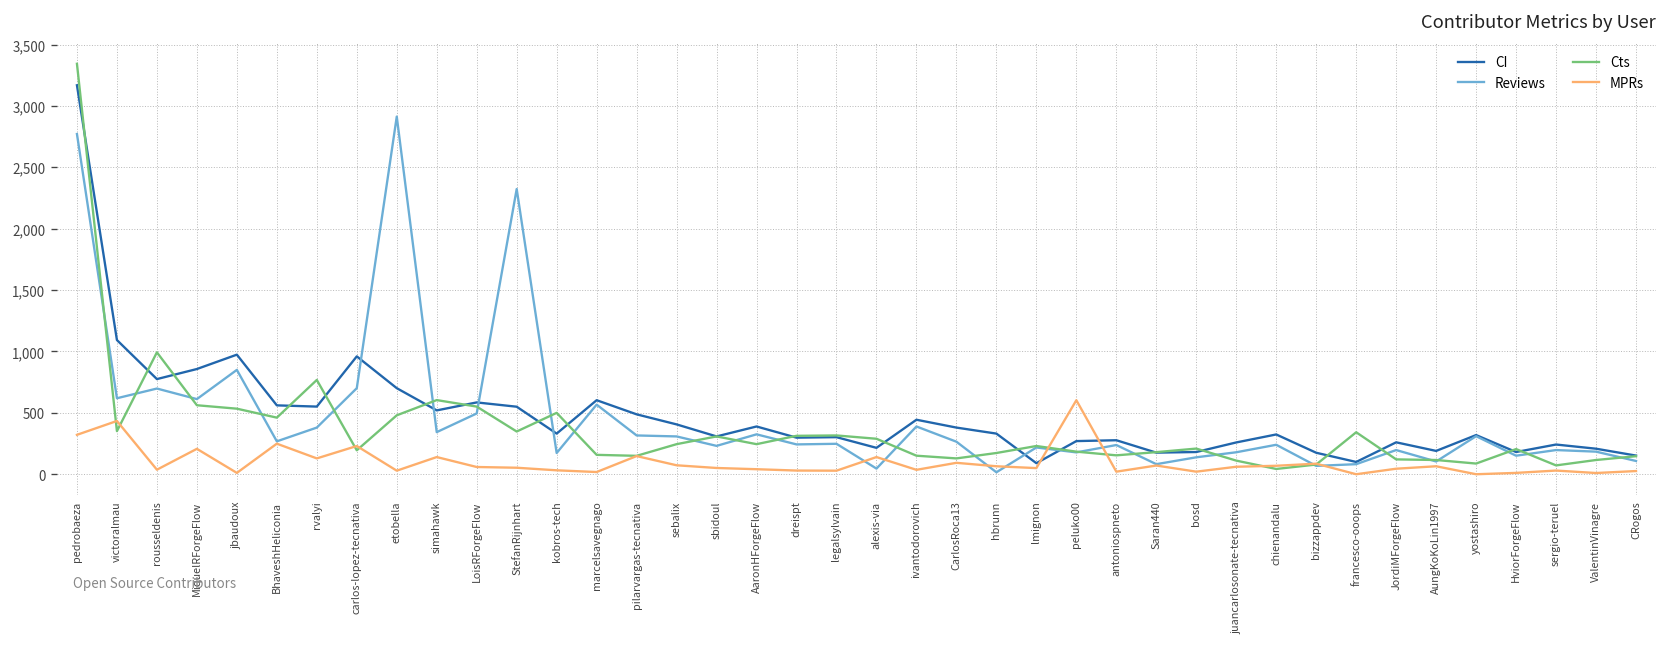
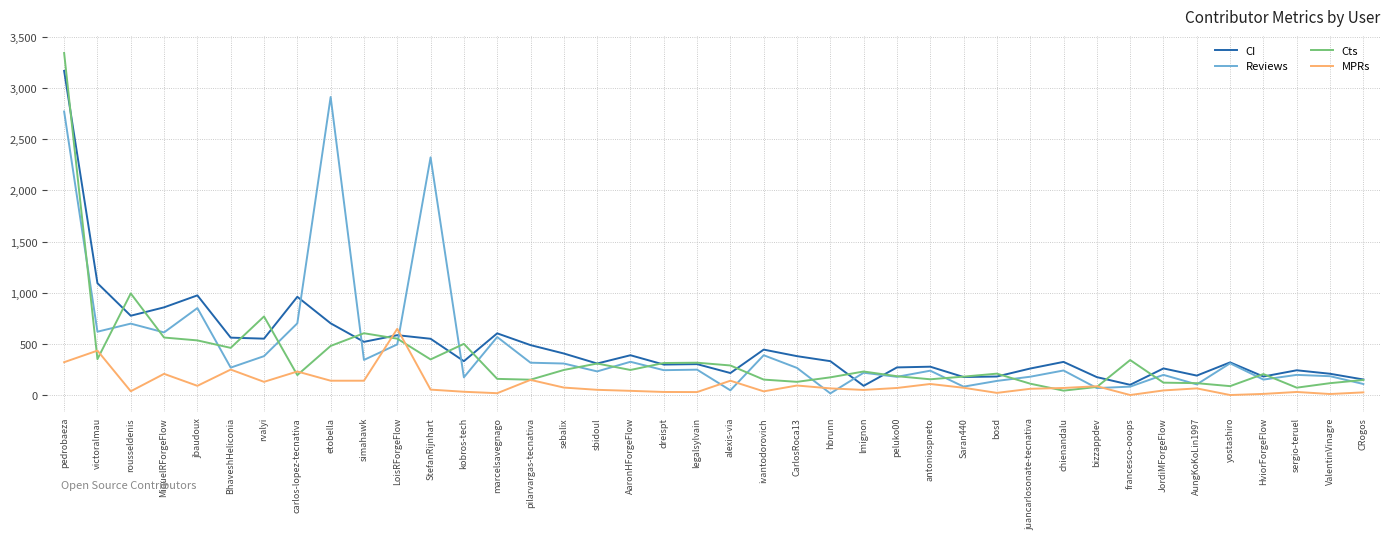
  {
    "CI": {
      "pedrobaeza": "3,170",
      "victoralmau": "1,090",
      "rousseldenis": "780",
      "MiquelRForgeFlow": "860",
      "jbaudoux": "970",
      "BhaveshHeliconia": "560",
      "rvalyi": "550",
      "carlos-lopez-tecnativa": "960",
      "etobella": "700",
      "simahawk": "520",
      "LoisRForgeFlow": "590",
      "StefanRijnhart": "550",
      "kobros-tech": "330",
      "marcelsavegnago": "600",
      "pilarvargas-tecnativa": "490",
      "sebalix": "410",
      "AaronHForgeFlow": "390",
      "alexis-via": "220",
      "ivantodorovich": "440",
      "CarlosRoca13": "380",
      "hbrunn": "330",
      "lmignon": "90",
      "peluko00": "270",
      "antoniospneto": "280",
      "bosd": "180",
      "juancarlosonate-tecnativa": "260",
      "chienandalu": "320",
      "bizzappdev": "180",
      "JordiMForgeFlow": "260",
      "AungKoKoLin1997": "190",
      "sergio-teruel": "240"
    },
    "Reviews": {
      "pedrobaeza": "2,770",
      "victoralmau": "620",
      "rousseldenis": "700",
      "MiquelRForgeFlow": "610",
      "jbaudoux": "850",
      "rvalyi": "380",
      "carlos-lopez-tecnativa": "700",
      "etobella": "2,910",
      "simahawk": "340",
      "LoisRForgeFlow": "500",
      "StefanRijnhart": "2,320",
      "kobros-tech": "170",
      "marcelsavegnago": "570",
      "pilarvargas-tecnativa": "320",
      "sebalix": "310",
      "sbidoul": "230",
      "AaronHForgeFlow": "330",
      "dreispt": "240",
      "legalsylvain": "250",
      "alexis-via": "50",
      "ivantodorovich": "390",
      "CarlosRoca13": "270",
      "hbrunn": "20",
      "antoniospneto": "240",
      "bosd": "140",
      "juancarlosonate-tecnativa": "180",
      "chienandalu": "240",
      "JordiMForgeFlow": "200",
      "HviorForgeFlow": "150",
      "sergio-teruel": "200",
      "CRogos": "110"
    },
    "Cts": {
      "pedrobaeza": "3,340",
      "victoralmau": "350",
      "rousseldenis": "990",
      "MiquelRForgeFlow": "560",
      "jbaudoux": "530",
      "BhaveshHeliconia": "460",
      "rvalyi": "770",
      "carlos-lopez-tecnativa": "200",
      "etobella": "480",
      "simahawk": "600",
      "LoisRForgeFlow": "550",
      "StefanRijnhart": "350",
      "kobros-tech": "500",
      "marcelsavegnago": "160",
      "sebalix": "250",
      "AaronHForgeFlow": "250",
      "alexis-via": "290",
      "ivantodorovich": "150",
      "CarlosRoca13": "130",
      "hbrunn": "170",
      "antoniospneto": "150",
      "bosd": "210",
      "juancarlosonate-tecnativa": "110",
      "chienandalu": "40",
      "francesco-ooops": "340",
      "JordiMForgeFlow": "120",
      "yostashiro": "90",
      "sergio-teruel": "70",
      "ValentinVinagre": "120"
    },
    "MPRs": {
      "pedrobaeza": "320",
      "victoralmau": "430",
      "rousseldenis": "40",
      "MiquelRForgeFlow": "210",
-     "jbaudoux": "10",
+     "jbaudoux": "90",
      "rvalyi": "130",
      "carlos-lopez-tecnativa": "230",
-     "etobella": "30",
+     "etobella": "140",
      "simahawk": "140",
-     "LoisRForgeFlow": "60",
+     "LoisRForgeFlow": "650",
      "StefanRijnhart": "50",
      "kobros-tech": "30",
      "marcelsavegnago": "20",
      "sebalix": "70",
      "sbidoul": "50",
      "AaronHForgeFlow": "40",
      "dreispt": "30",
      "legalsylvain": "30",
      "alexis-via": "140",
      "ivantodorovich": "40",
      "CarlosRoca13": "90",
      "hbrunn": "70",
      "lmignon": "50",
-     "peluko00": "600",
-     "antoniospneto": "20",
+     "peluko00": "70",
+     "antoniospneto": "110",
      "bosd": "20",
      "juancarlosonate-tecnativa": "60",
      "chienandalu": "70",
      "francesco-ooops": "0",
      "JordiMForgeFlow": "50",
      "AungKoKoLin1997": "70",
      "yostashiro": "0",
      "HviorForgeFlow": "10",
      "sergio-teruel": "30",
      "ValentinVinagre": "10",
      "CRogos": "30"
    }
  }
